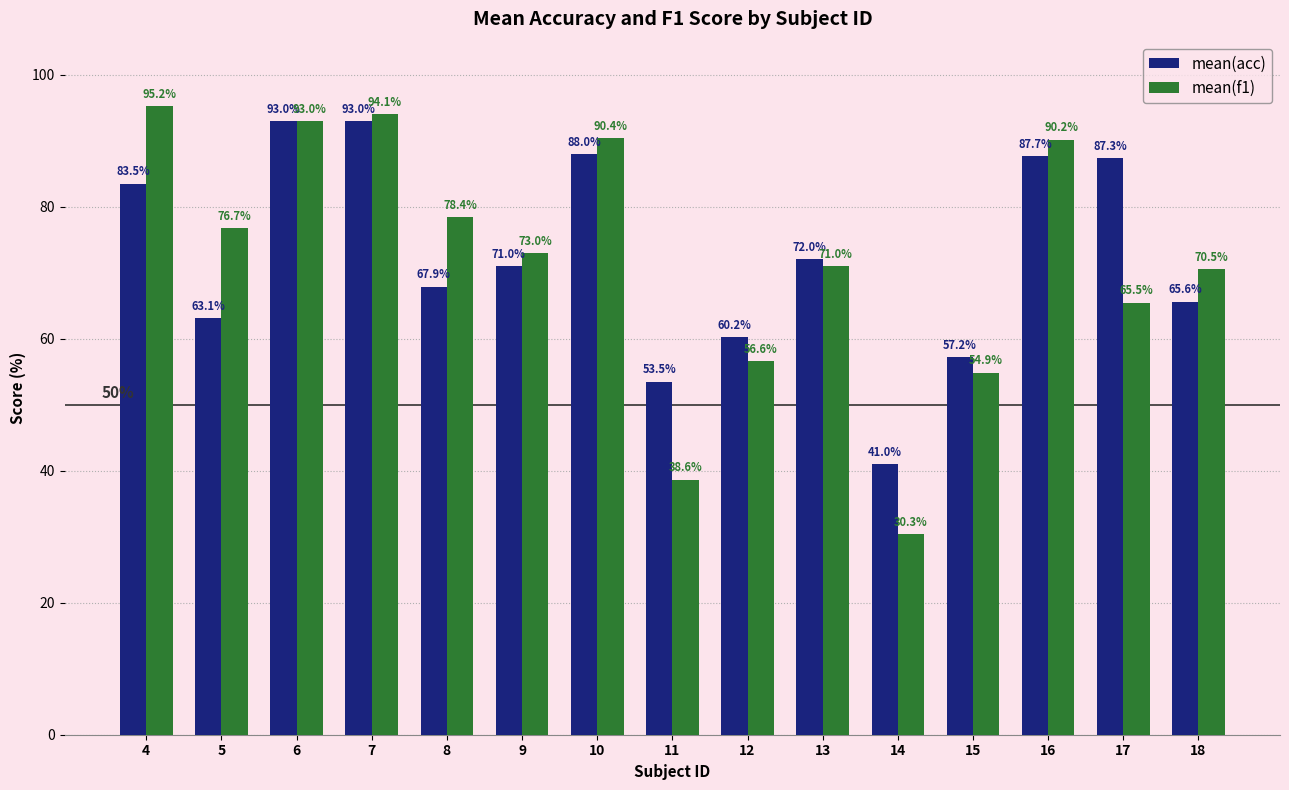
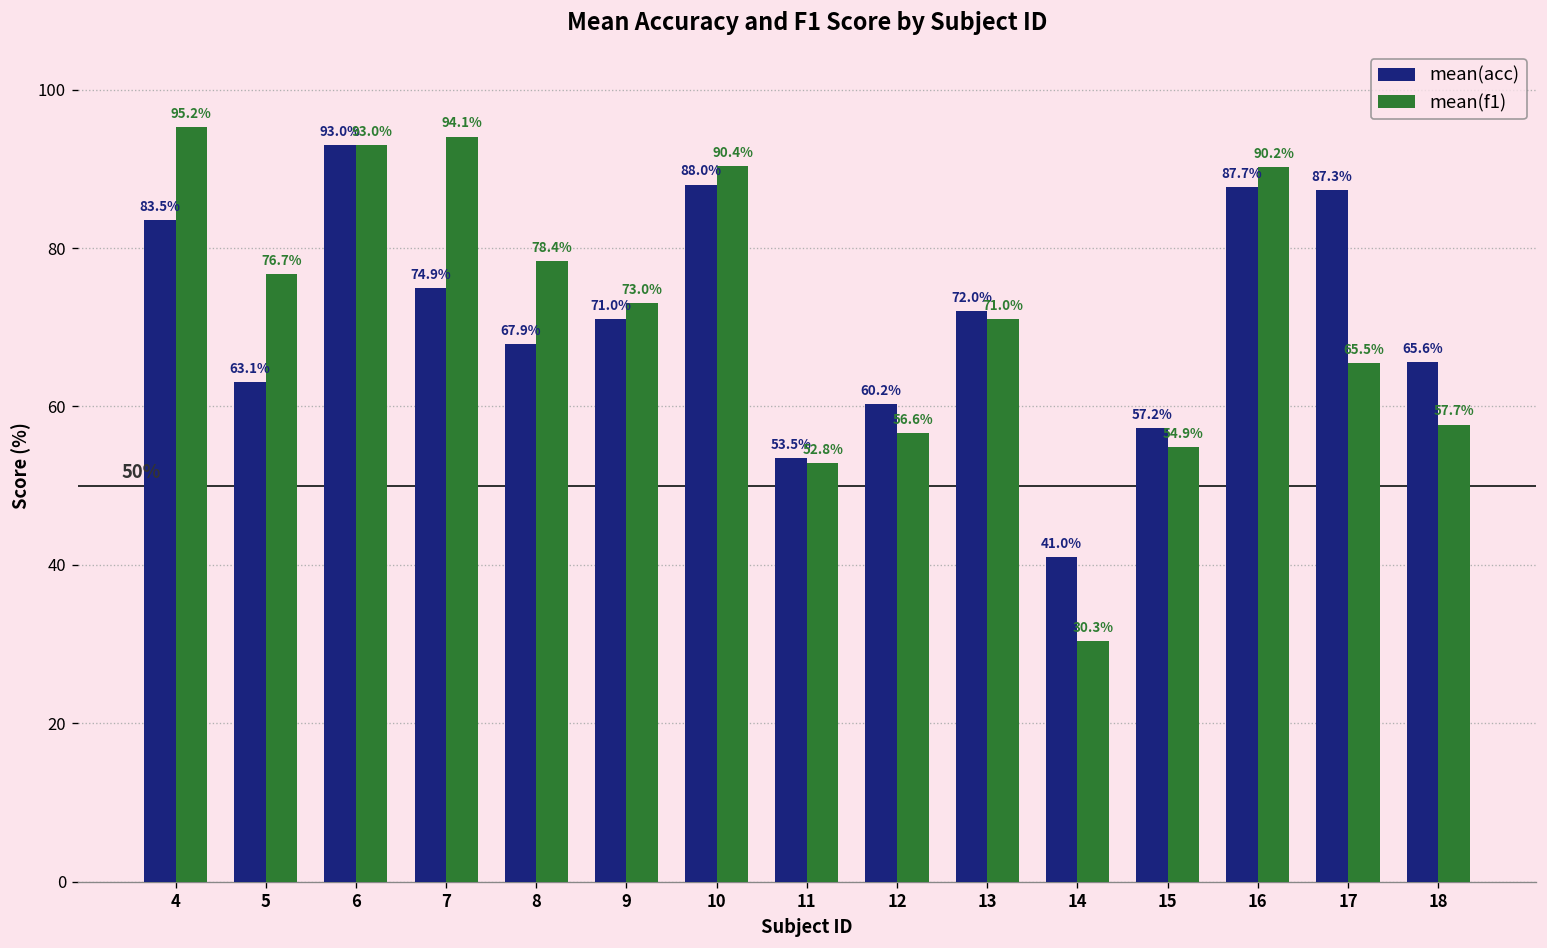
  {
    "mean(acc)": {
      "4": "83.5%",
      "5": "63.1%",
-     "7": "93.0%",
+     "7": "74.9%",
      "8": "67.9%",
      "9": "71.0%",
      "10": "88.0%",
      "11": "53.5%",
      "12": "60.2%",
      "13": "72.0%",
      "14": "41.0%",
      "15": "57.2%",
      "16": "87.7%",
      "17": "87.3%",
      "18": "65.6%"
    },
    "mean(f1)": {
      "4": "95.2%",
      "5": "76.7%",
      "7": "94.1%",
      "8": "78.4%",
      "9": "73.0%",
      "10": "90.4%",
-     "11": "38.6%",
+     "11": "52.8%",
      "12": "56.6%",
      "13": "71.0%",
      "14": "30.3%",
      "15": "54.9%",
      "16": "90.2%",
      "17": "65.5%",
-     "18": "70.5%"
+     "18": "57.7%"
    }
  }
